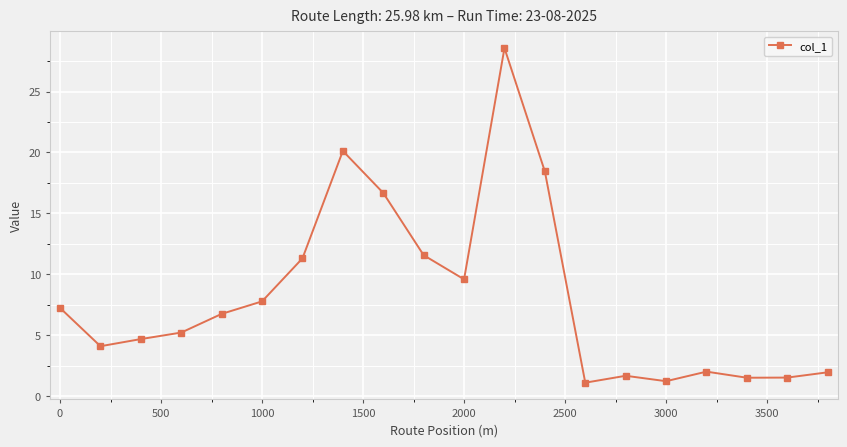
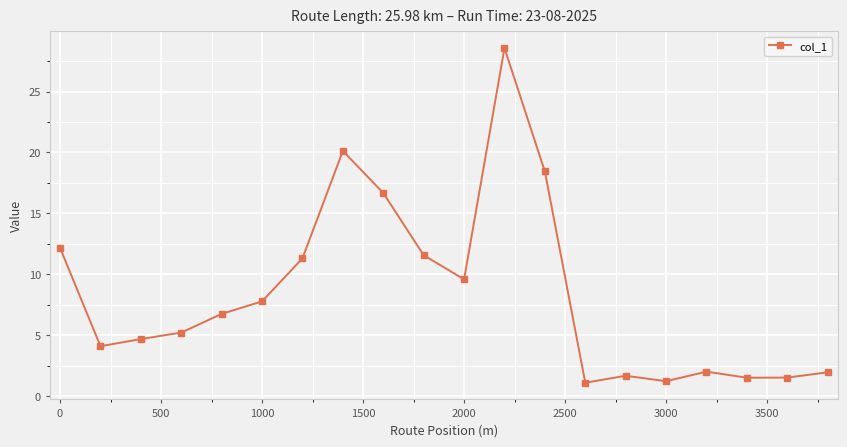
  {
-   "0": 7.2,
+   "0": 12.2,
    "1000": 7.8,
    "2000": 9.6,
    "3000": 1.2
  }
